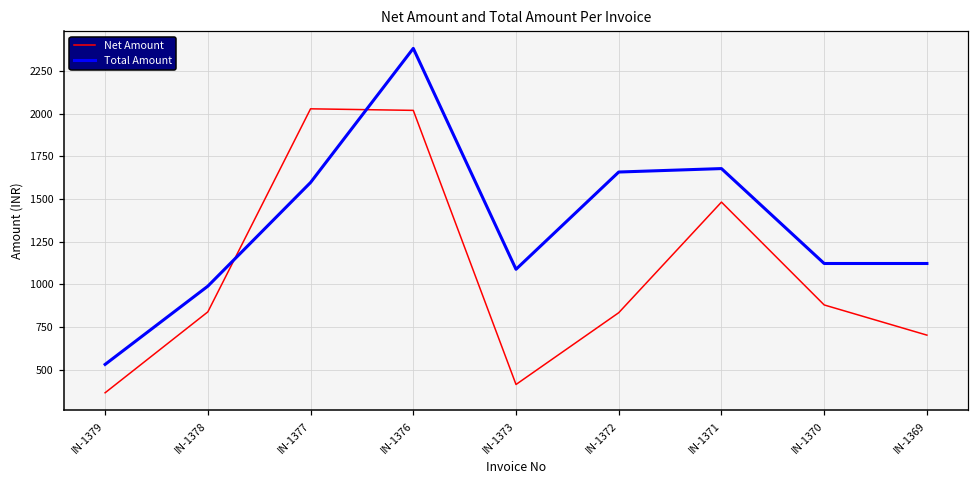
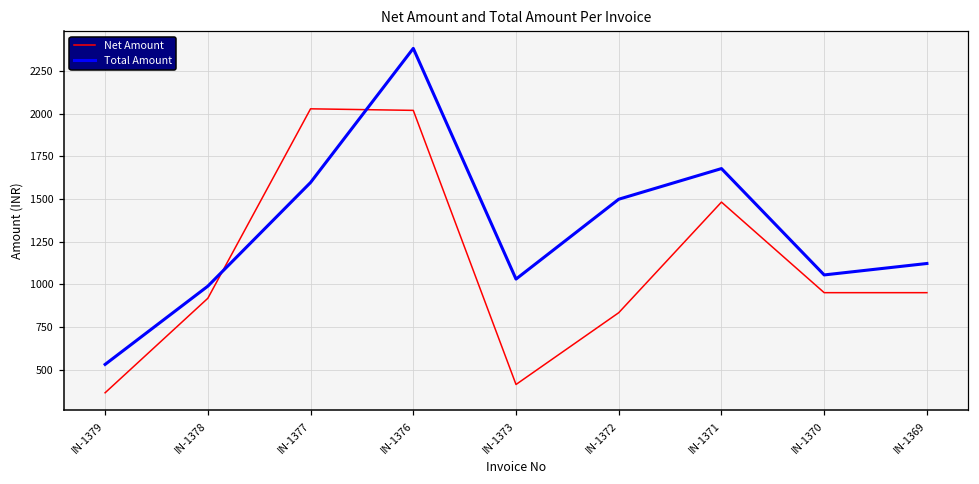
  {
    "Net Amount": {
      "IN-1379": 360,
-     "IN-1378": 840,
+     "IN-1378": 920,
      "IN-1377": 2030,
      "IN-1376": 2020,
      "IN-1373": 410,
      "IN-1372": 830,
      "IN-1371": 1480,
-     "IN-1370": 880,
-     "IN-1369": 700
+     "IN-1370": 950,
+     "IN-1369": 950
    },
    "Total Amount": {
      "IN-1379": 530,
      "IN-1378": 990,
      "IN-1377": 1600,
      "IN-1376": 2380,
-     "IN-1373": 1090,
-     "IN-1372": 1660,
+     "IN-1373": 1030,
+     "IN-1372": 1500,
      "IN-1371": 1680,
-     "IN-1370": 1120,
+     "IN-1370": 1050,
      "IN-1369": 1120
    }
  }
